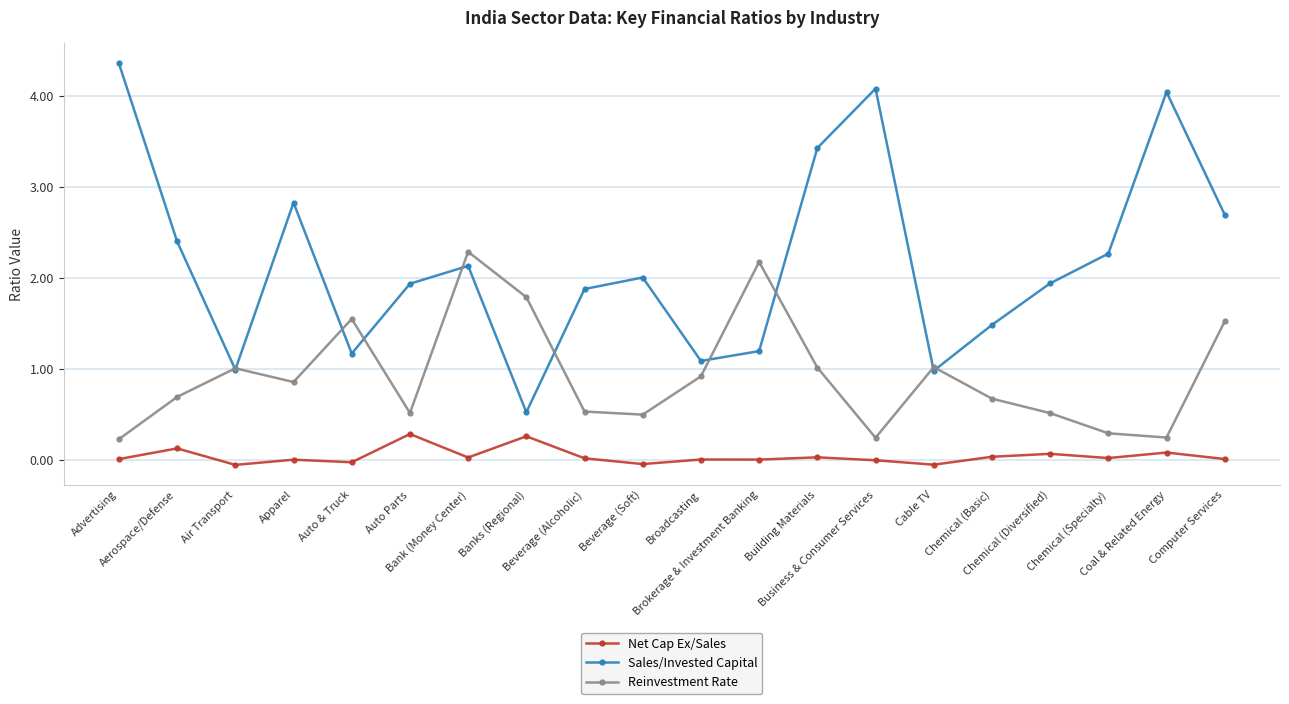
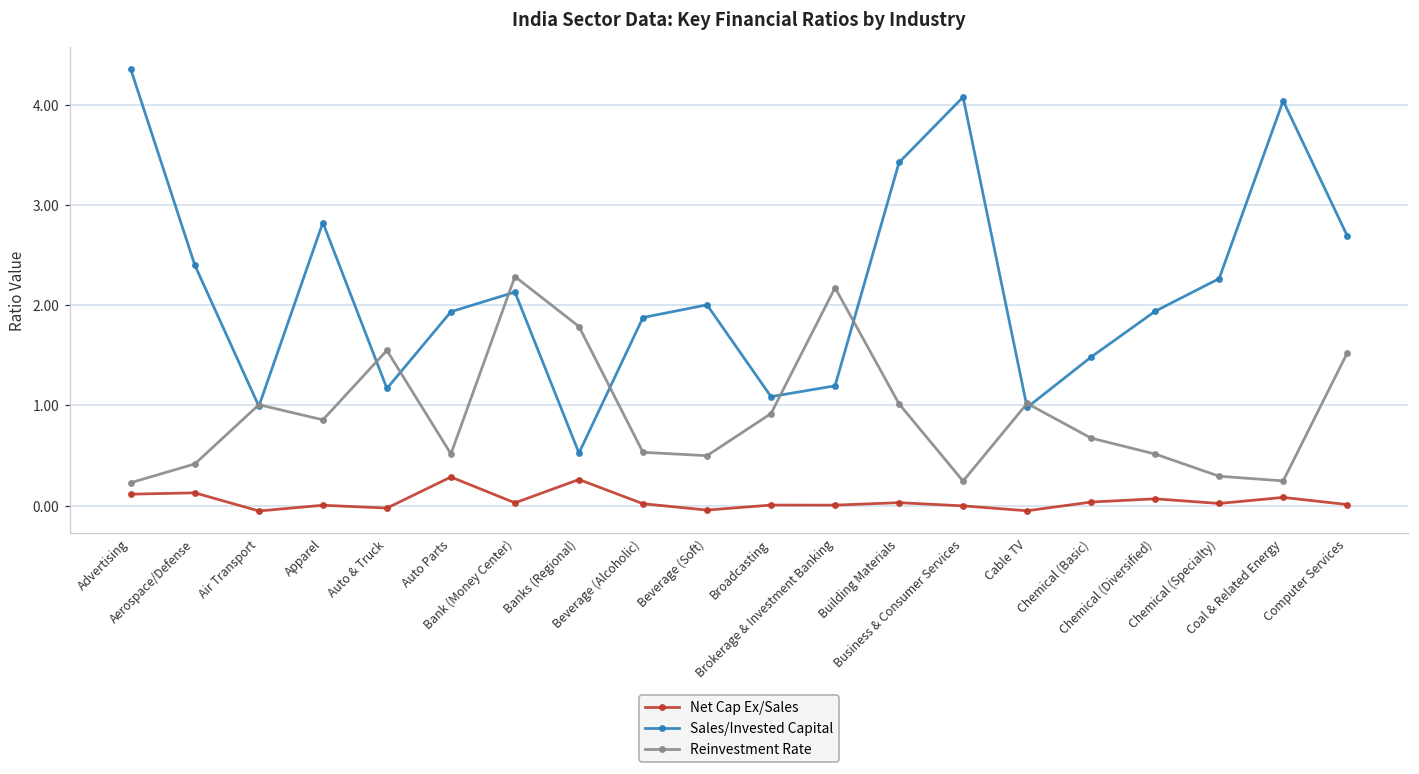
  {
    "Net Cap Ex/Sales": {
-     "Advertising": 0.0,
+     "Advertising": 0.1,
      "Aerospace/Defense": 0.1,
      "Air Transport": -0.1,
      "Apparel": 0.0,
      "Auto & Truck": 0.0,
      "Auto Parts": 0.3,
      "Bank (Money Center)": 0.0,
      "Banks (Regional)": 0.3,
      "Beverage (Alcoholic)": 0.0,
      "Beverage (Soft)": 0.0,
      "Broadcasting": 0.0,
      "Brokerage & Investment Banking": 0.0,
      "Building Materials": 0.0,
      "Business & Consumer Services": 0.0,
      "Cable TV": -0.1,
      "Chemical (Basic)": 0.0,
      "Chemical (Diversified)": 0.1,
      "Chemical (Specialty)": 0.0,
      "Coal & Related Energy": 0.1,
      "Computer Services": 0.0
    },
    "Sales/Invested Capital": {
      "Advertising": 4.4,
      "Aerospace/Defense": 2.4,
      "Apparel": 2.8,
      "Auto & Truck": 1.2,
      "Auto Parts": 1.9,
      "Bank (Money Center)": 2.1,
      "Banks (Regional)": 0.5,
      "Beverage (Alcoholic)": 1.9,
      "Beverage (Soft)": 2.0,
      "Broadcasting": 1.1,
      "Brokerage & Investment Banking": 1.2,
      "Building Materials": 3.4,
      "Business & Consumer Services": 4.1,
      "Cable TV": 1.0,
      "Chemical (Basic)": 1.5,
      "Chemical (Diversified)": 1.9,
      "Chemical (Specialty)": 2.3,
      "Coal & Related Energy": 4.0,
      "Computer Services": 2.7
    },
    "Reinvestment Rate": {
      "Advertising": 0.2,
-     "Aerospace/Defense": 0.7,
+     "Aerospace/Defense": 0.4,
      "Apparel": 0.9,
      "Auto & Truck": 1.5,
      "Auto Parts": 0.5,
      "Bank (Money Center)": 2.3,
      "Banks (Regional)": 1.8,
      "Beverage (Alcoholic)": 0.5,
      "Beverage (Soft)": 0.5,
      "Broadcasting": 0.9,
      "Brokerage & Investment Banking": 2.2,
      "Building Materials": 1.0,
      "Business & Consumer Services": 0.2,
      "Cable TV": 1.0,
      "Chemical (Basic)": 0.7,
      "Chemical (Diversified)": 0.5,
      "Chemical (Specialty)": 0.3,
      "Coal & Related Energy": 0.2,
      "Computer Services": 1.5
    }
  }
